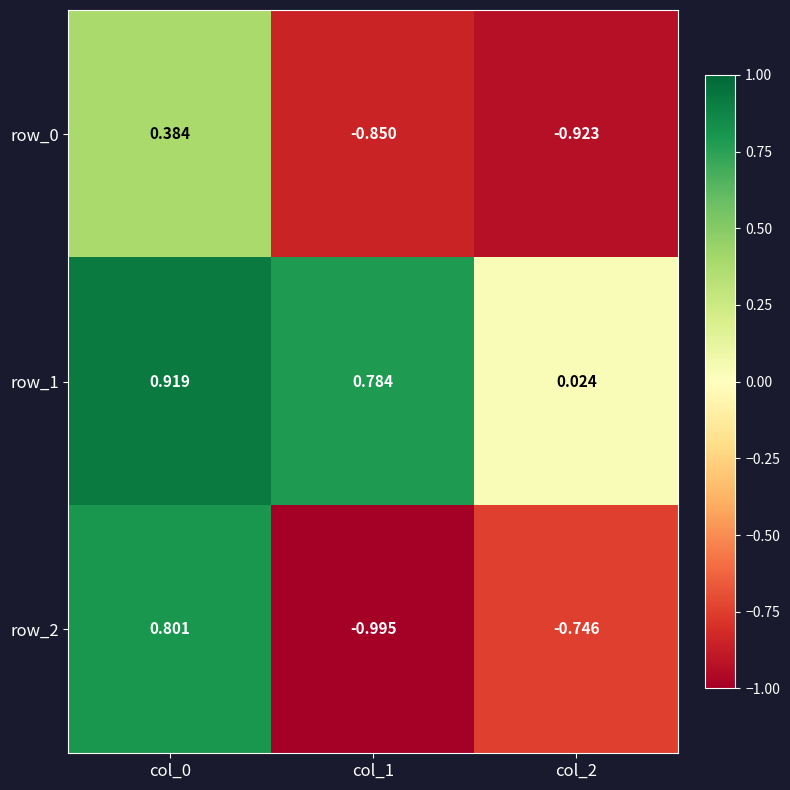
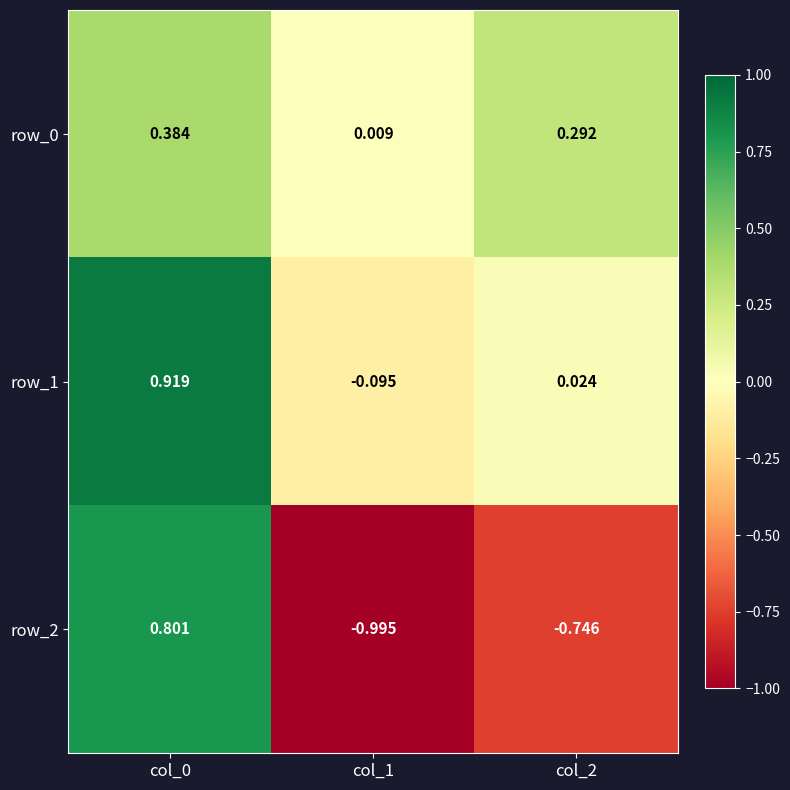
  {
    "row_0": {
      "col_0": 0.384,
-     "col_1": -0.850,
-     "col_2": -0.923
+     "col_1": 0.009,
+     "col_2": 0.292
    },
    "row_1": {
      "col_0": 0.919,
-     "col_1": 0.784,
+     "col_1": -0.095,
      "col_2": 0.024
    },
    "row_2": {
      "col_0": 0.801,
      "col_1": -0.995,
      "col_2": -0.746
    }
  }
